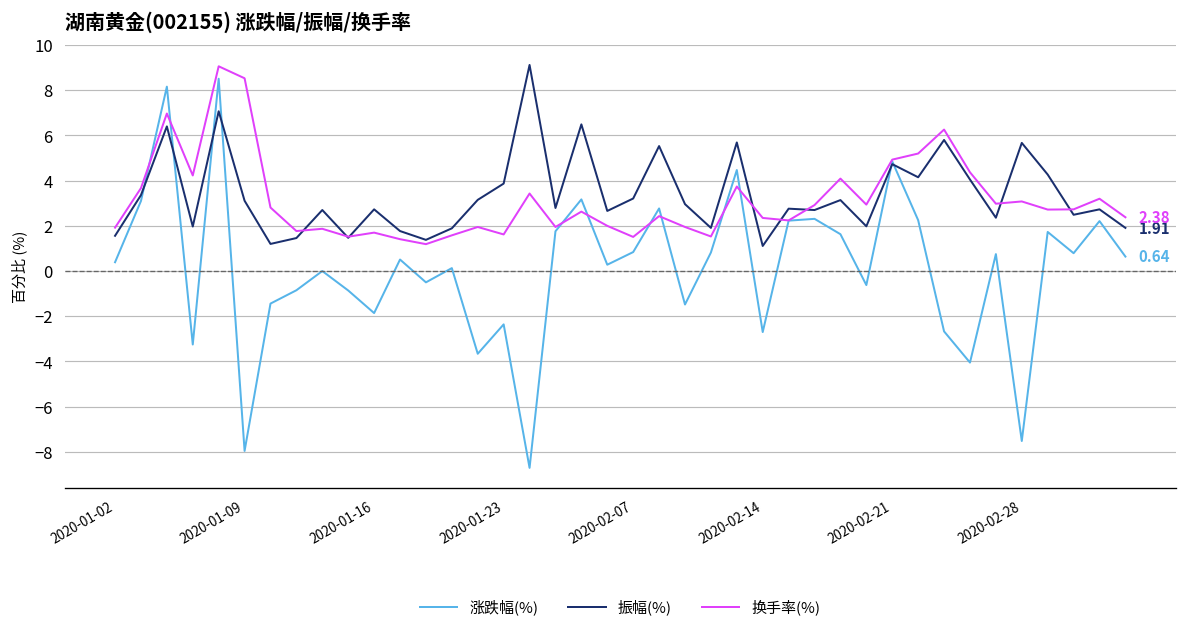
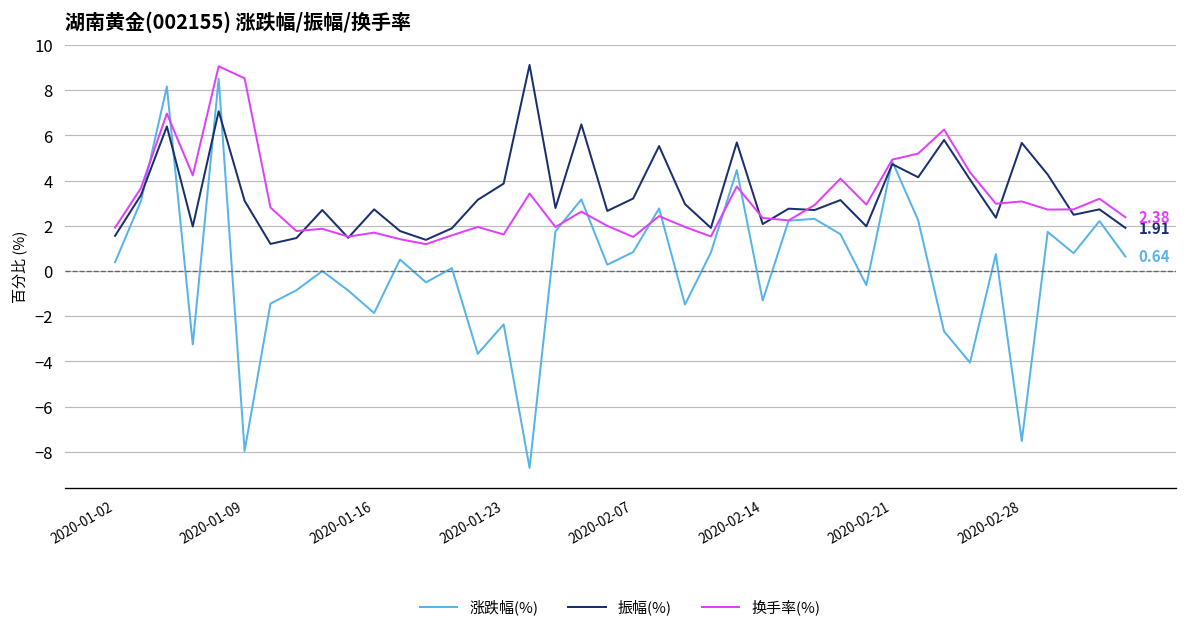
  {
    "涨跌幅(%)": {
      "2020-01-02": 0.4,
      "2020-01-09": -8.0,
      "2020-01-16": -1.9,
      "2020-01-23": -2.4,
      "2020-02-07": 0.8,
-     "2020-02-14": -2.7,
+     "2020-02-14": -1.3,
      "2020-02-28": -7.5
    },
    "振幅(%)": {
      "2020-01-02": 1.6,
      "2020-01-09": 3.1,
      "2020-01-16": 2.7,
      "2020-01-23": 3.9,
      "2020-02-07": 3.2,
-     "2020-02-14": 1.1,
+     "2020-02-14": 2.1,
      "2020-02-28": 5.7
    },
    "换手率(%)": {
      "2020-01-02": 1.9,
      "2020-01-09": 8.5,
      "2020-01-16": 1.7,
      "2020-01-23": 1.6,
      "2020-02-07": 1.5,
      "2020-02-14": 2.4,
      "2020-02-28": 3.1
    }
  }
